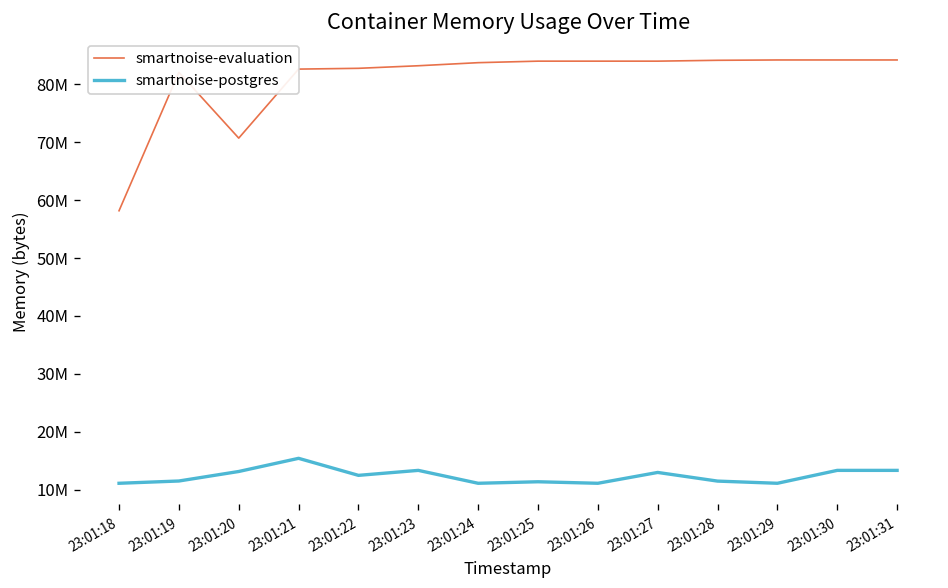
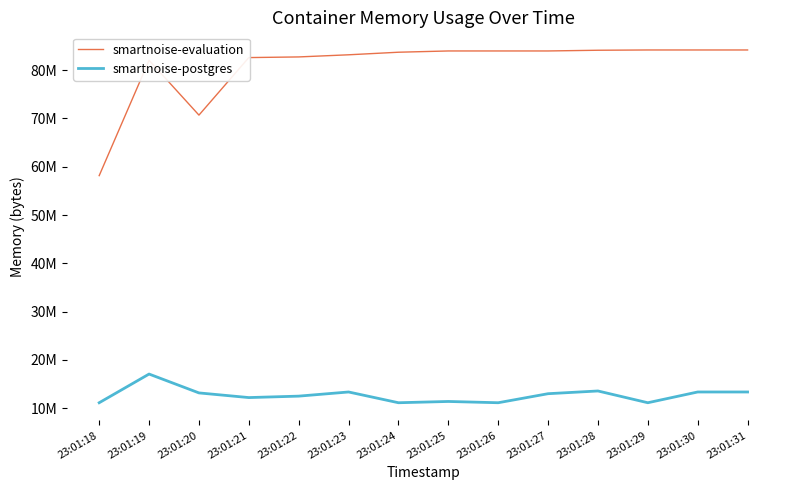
  {
    "smartnoise-evaluation": {
      "23:01:18": 58000000,
      "23:01:20": 71000000,
      "23:01:22": 83000000,
      "23:01:23": 83000000,
      "23:01:24": 84000000,
      "23:01:25": 84000000,
      "23:01:26": 84000000,
      "23:01:27": 84000000,
      "23:01:28": 84000000,
      "23:01:29": 84000000,
      "23:01:30": 84000000,
      "23:01:31": 84000000
    },
    "smartnoise-postgres": {
      "23:01:18": 11000000,
-     "23:01:19": 12000000,
+     "23:01:19": 17000000,
      "23:01:20": 13000000,
-     "23:01:21": 15000000,
+     "23:01:21": 12000000,
      "23:01:22": 12000000,
      "23:01:23": 13000000,
      "23:01:24": 11000000,
      "23:01:25": 11000000,
      "23:01:26": 11000000,
      "23:01:27": 13000000,
-     "23:01:28": 11000000,
+     "23:01:28": 14000000,
      "23:01:29": 11000000,
      "23:01:30": 13000000,
      "23:01:31": 13000000
    }
  }
